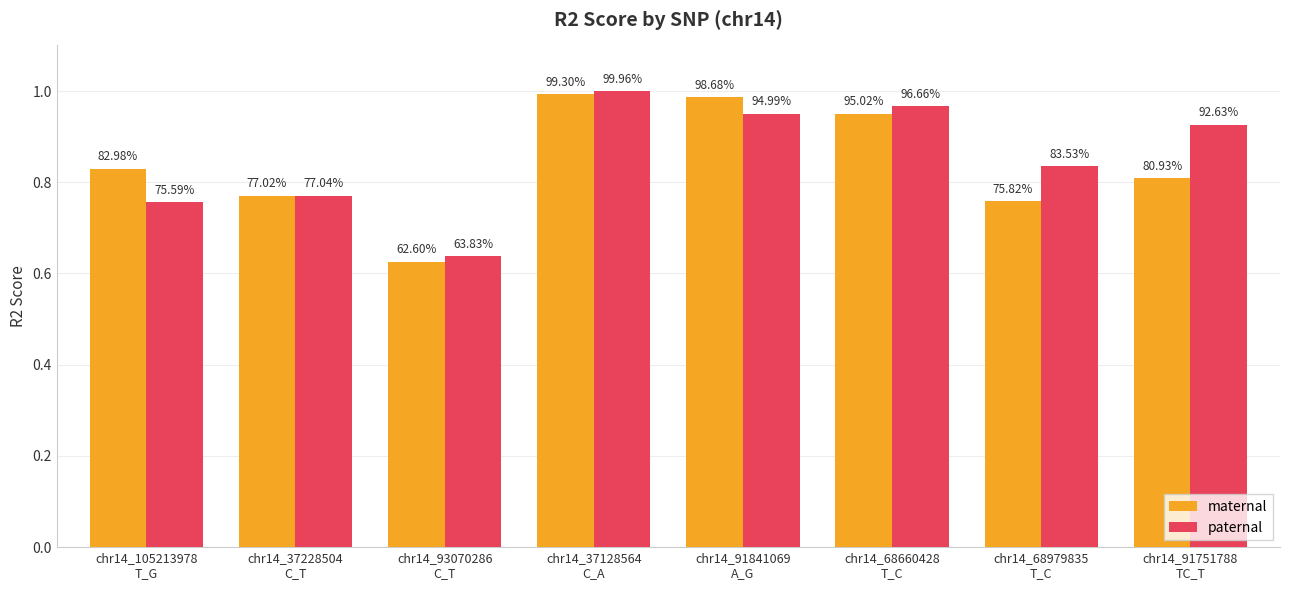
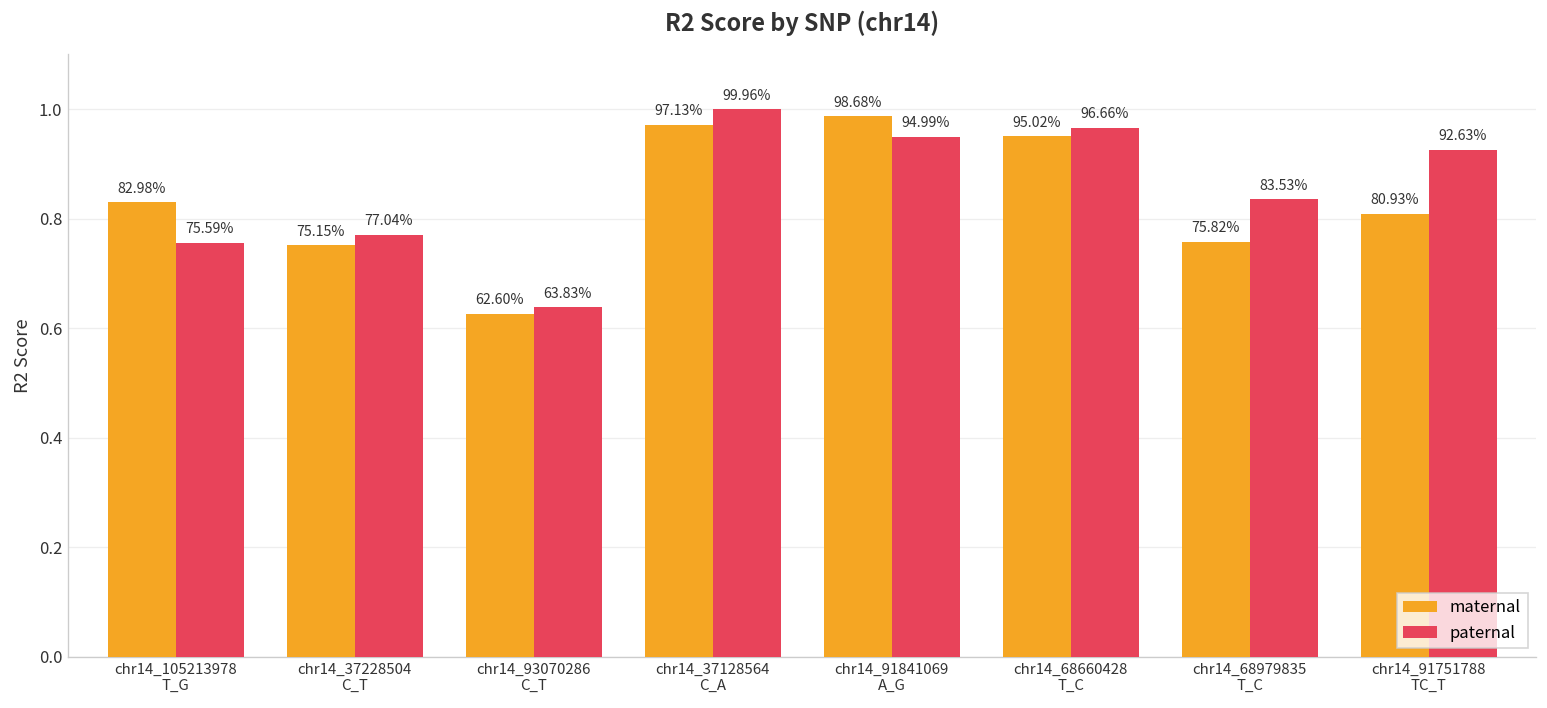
  {
    "maternal": {
      "chr14_105213978 T_G": "82.98%",
-     "chr14_37228504 C_T": "77.02%",
+     "chr14_37228504 C_T": "75.15%",
      "chr14_93070286 C_T": "62.60%",
-     "chr14_37128564 C_A": "99.30%",
+     "chr14_37128564 C_A": "97.13%",
      "chr14_91841069 A_G": "98.68%",
      "chr14_68660428 T_C": "95.02%",
      "chr14_68979835 T_C": "75.82%",
      "chr14_91751788 TC_T": "80.93%"
    },
    "paternal": {
      "chr14_105213978 T_G": "75.59%",
      "chr14_37228504 C_T": "77.04%",
      "chr14_93070286 C_T": "63.83%",
      "chr14_37128564 C_A": "99.96%",
      "chr14_91841069 A_G": "94.99%",
      "chr14_68660428 T_C": "96.66%",
      "chr14_68979835 T_C": "83.53%",
      "chr14_91751788 TC_T": "92.63%"
    }
  }
